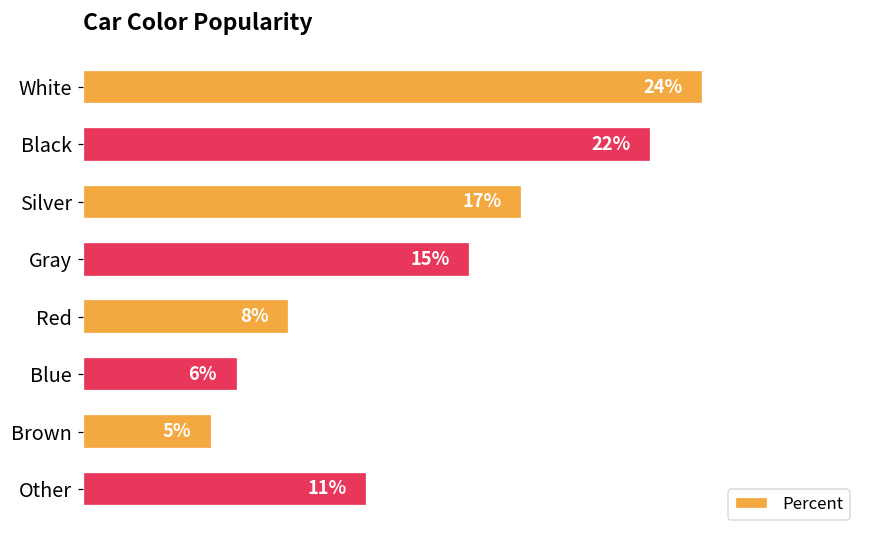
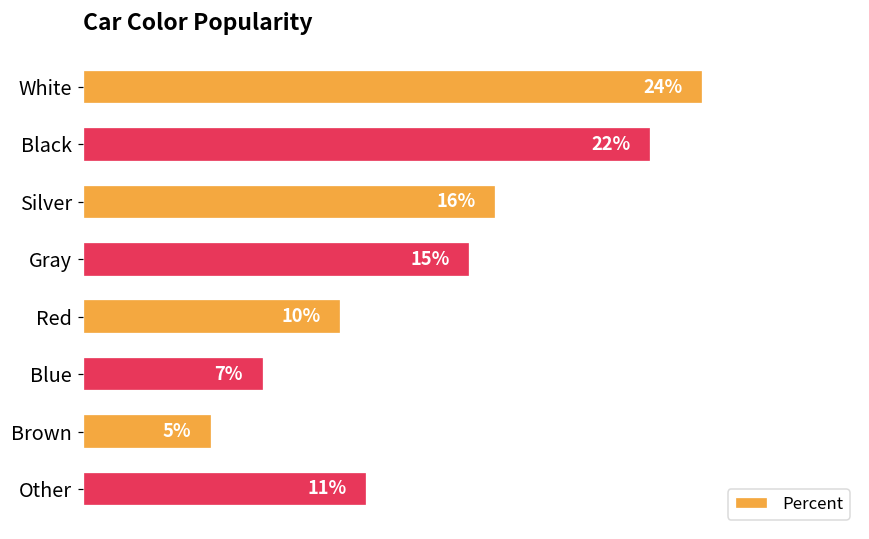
  {
    "White": "24%",
    "Black": "22%",
-   "Silver": "17%",
+   "Silver": "16%",
    "Gray": "15%",
-   "Red": "8%",
-   "Blue": "6%",
+   "Red": "10%",
+   "Blue": "7%",
    "Brown": "5%",
    "Other": "11%"
  }
